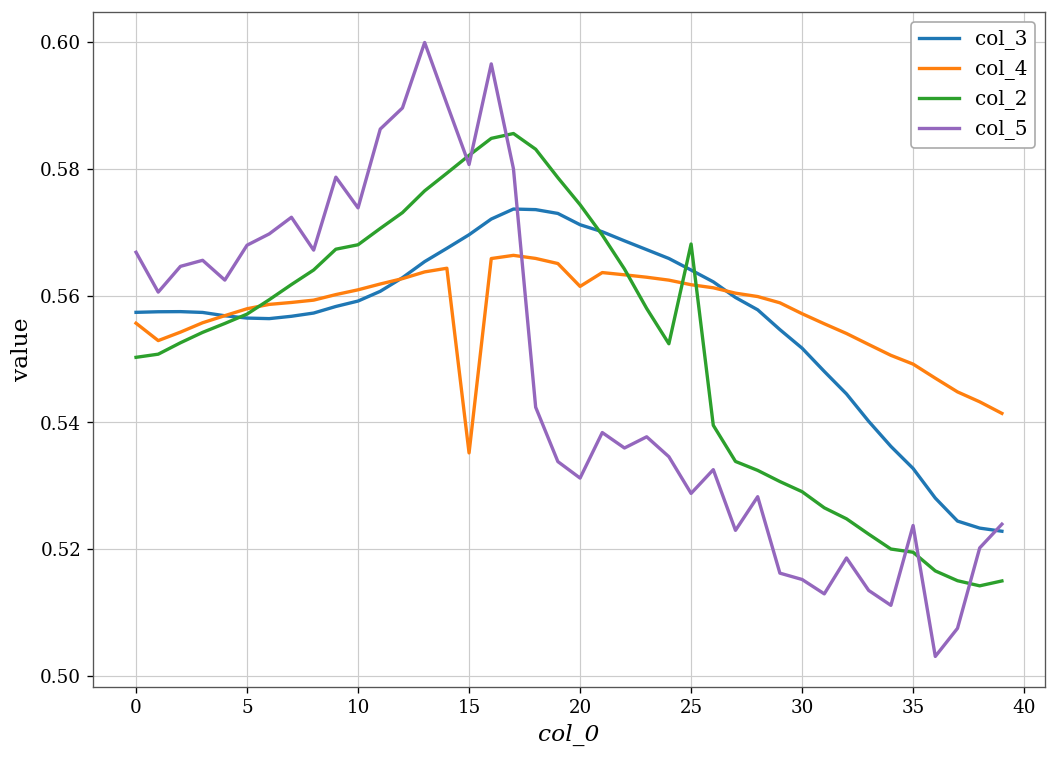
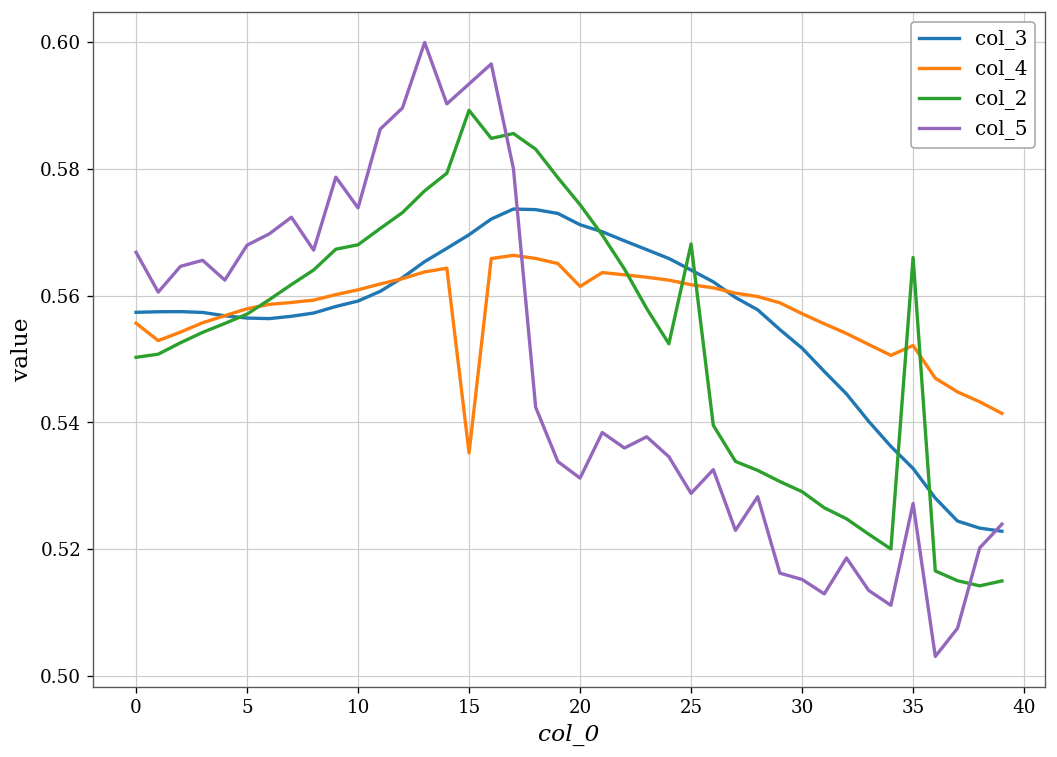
  {
    "col_3": {
      "0": 0.557,
      "5": 0.556,
      "10": 0.559,
      "15": 0.570,
      "20": 0.571,
      "25": 0.564,
      "30": 0.552,
      "35": 0.533
    },
    "col_4": {
      "0": 0.556,
      "5": 0.558,
      "10": 0.561,
      "15": 0.535,
      "20": 0.561,
      "25": 0.562,
      "30": 0.557,
-     "35": 0.549
+     "35": 0.552
    },
    "col_2": {
      "0": 0.550,
      "5": 0.557,
      "10": 0.568,
-     "15": 0.582,
+     "15": 0.589,
      "20": 0.574,
      "25": 0.568,
      "30": 0.529,
-     "35": 0.520
+     "35": 0.566
    },
    "col_5": {
      "0": 0.567,
      "5": 0.568,
      "10": 0.574,
-     "15": 0.581,
+     "15": 0.593,
      "20": 0.531,
      "25": 0.529,
      "30": 0.515,
-     "35": 0.524
+     "35": 0.527
    }
  }
